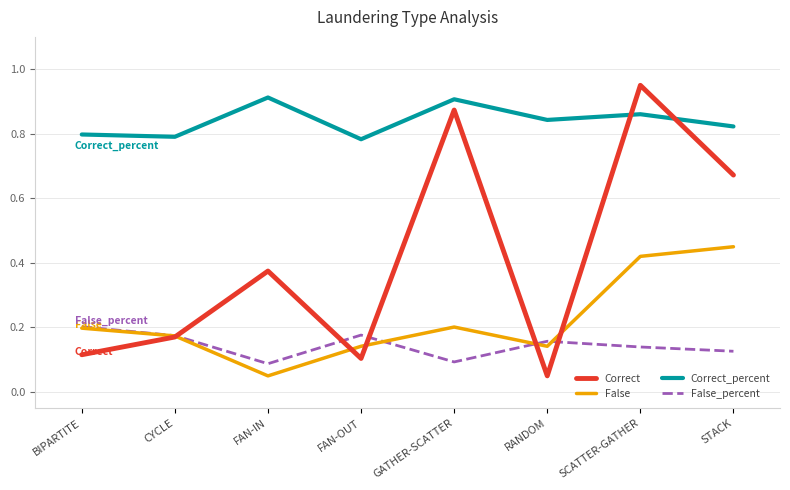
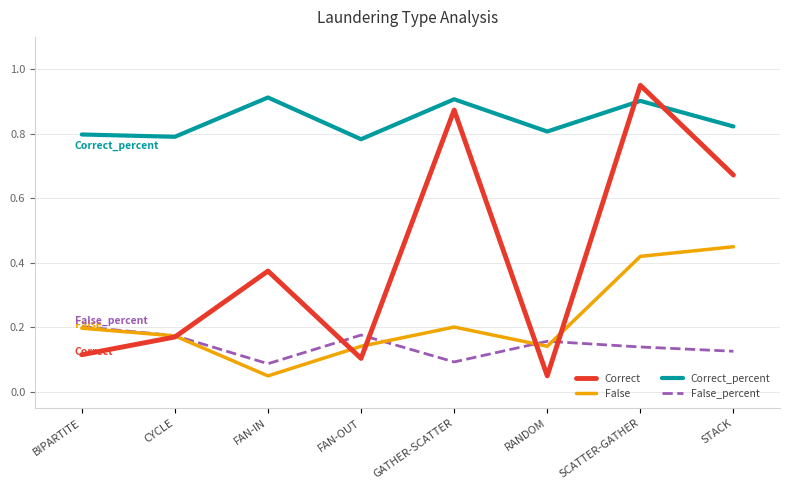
  {
    "Correct": {
      "BIPARTITE": 0.12,
      "FAN-IN": 0.37,
      "FAN-OUT": 0.10,
      "GATHER-SCATTER": 0.87,
      "RANDOM": 0.05,
      "SCATTER-GATHER": 0.95,
      "STACK": 0.67
    },
    "False": {
      "FAN-IN": 0.05,
      "FAN-OUT": 0.14,
      "GATHER-SCATTER": 0.20,
      "RANDOM": 0.14,
      "SCATTER-GATHER": 0.42,
      "STACK": 0.45
    },
    "Correct_percent": {
      "BIPARTITE": 0.80,
      "CYCLE": 0.79,
      "FAN-IN": 0.91,
      "FAN-OUT": 0.78,
      "GATHER-SCATTER": 0.91,
-     "RANDOM": 0.84,
-     "SCATTER-GATHER": 0.86,
+     "RANDOM": 0.81,
+     "SCATTER-GATHER": 0.90,
      "STACK": 0.82
    },
    "False_percent": {
      "FAN-IN": 0.09,
      "FAN-OUT": 0.18,
      "GATHER-SCATTER": 0.09,
      "RANDOM": 0.16,
      "SCATTER-GATHER": 0.14,
      "STACK": 0.13
    }
  }
